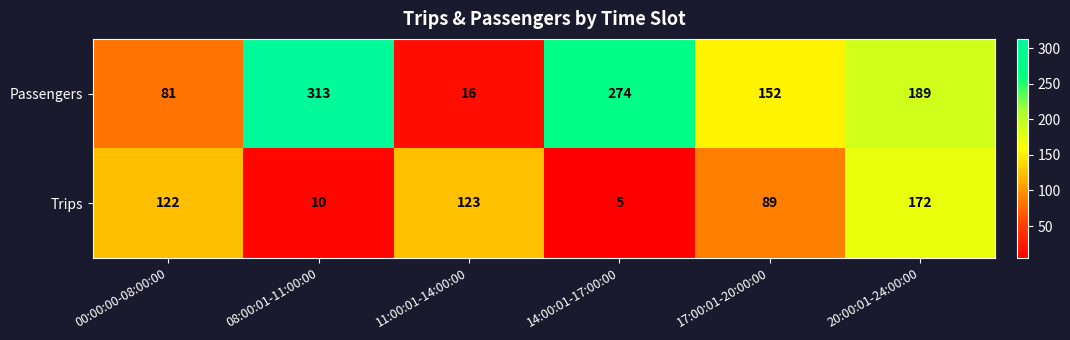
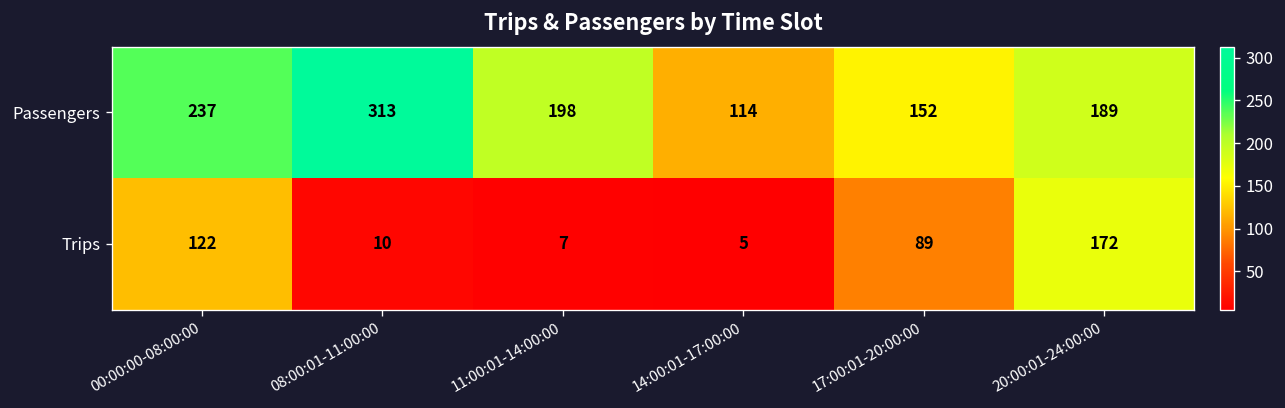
  {
    "Passengers": {
-     "00:00:00-08:00:00": 81,
+     "00:00:00-08:00:00": 237,
      "08:00:01-11:00:00": 313,
-     "11:00:01-14:00:00": 16,
-     "14:00:01-17:00:00": 274,
+     "11:00:01-14:00:00": 198,
+     "14:00:01-17:00:00": 114,
      "17:00:01-20:00:00": 152,
      "20:00:01-24:00:00": 189
    },
    "Trips": {
      "00:00:00-08:00:00": 122,
      "08:00:01-11:00:00": 10,
-     "11:00:01-14:00:00": 123,
+     "11:00:01-14:00:00": 7,
      "14:00:01-17:00:00": 5,
      "17:00:01-20:00:00": 89,
      "20:00:01-24:00:00": 172
    }
  }
